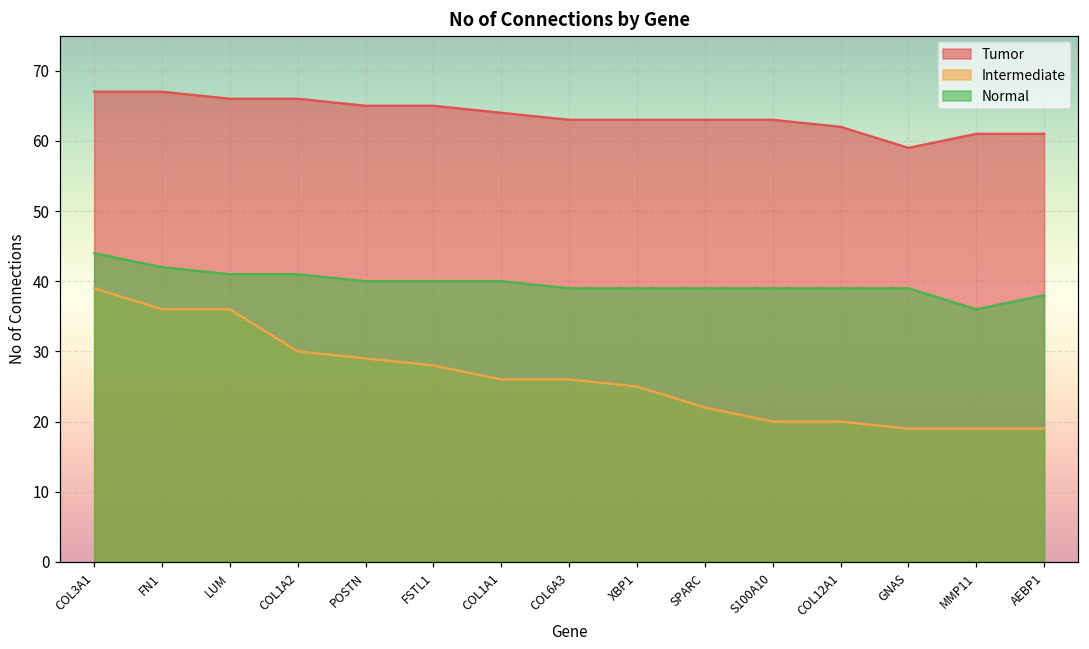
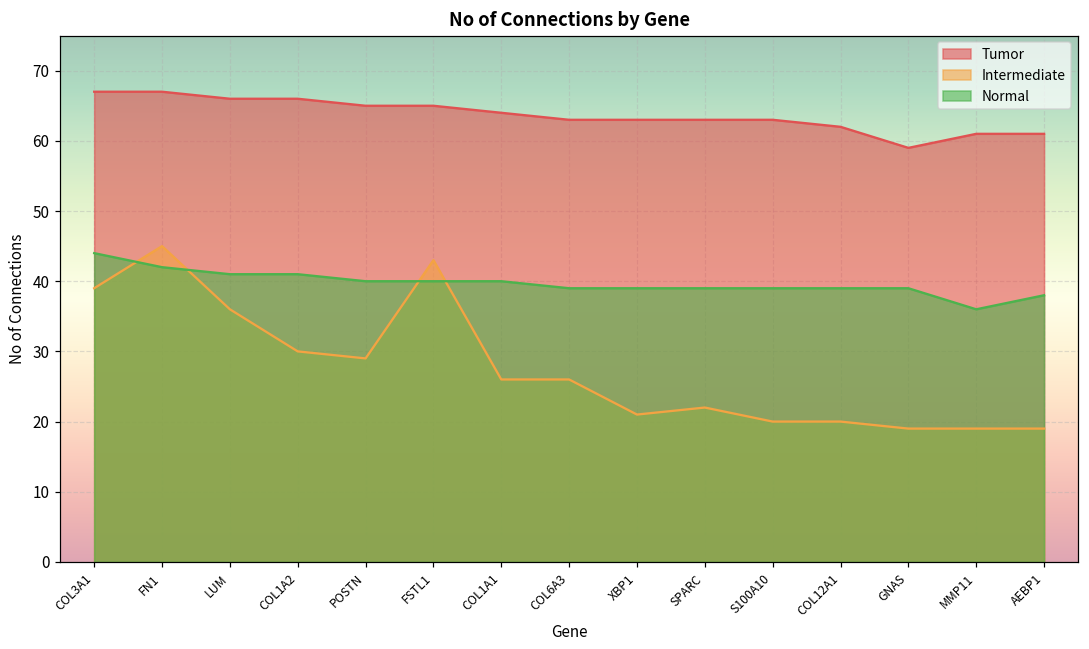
  {
    "Tumor": {
      "COL3A1": 67,
      "FN1": 67,
      "LUM": 66,
      "COL1A2": 66,
      "POSTN": 65,
      "FSTL1": 65,
      "COL1A1": 64,
      "COL6A3": 63,
      "XBP1": 63,
      "SPARC": 63,
      "S100A10": 63,
      "COL12A1": 62,
      "GNAS": 59,
      "MMP11": 61,
      "AEBP1": 61
    },
    "Intermediate": {
      "COL3A1": 39,
-     "FN1": 36,
+     "FN1": 45,
      "LUM": 36,
      "COL1A2": 30,
      "POSTN": 29,
-     "FSTL1": 28,
+     "FSTL1": 43,
      "COL1A1": 26,
      "COL6A3": 26,
-     "XBP1": 25,
+     "XBP1": 21,
      "SPARC": 22,
      "S100A10": 20,
      "COL12A1": 20,
      "GNAS": 19,
      "MMP11": 19,
      "AEBP1": 19
    },
    "Normal": {
      "COL3A1": 44,
      "FN1": 42,
      "LUM": 41,
      "COL1A2": 41,
      "POSTN": 40,
      "FSTL1": 40,
      "COL1A1": 40,
      "COL6A3": 39,
      "XBP1": 39,
      "SPARC": 39,
      "S100A10": 39,
      "COL12A1": 39,
      "GNAS": 39,
      "MMP11": 36,
      "AEBP1": 38
    }
  }
